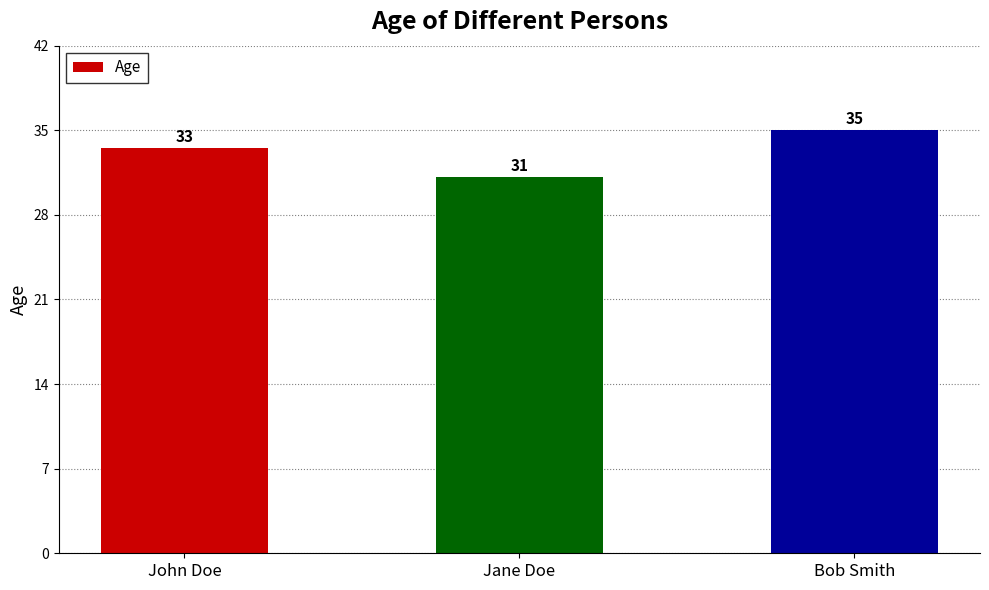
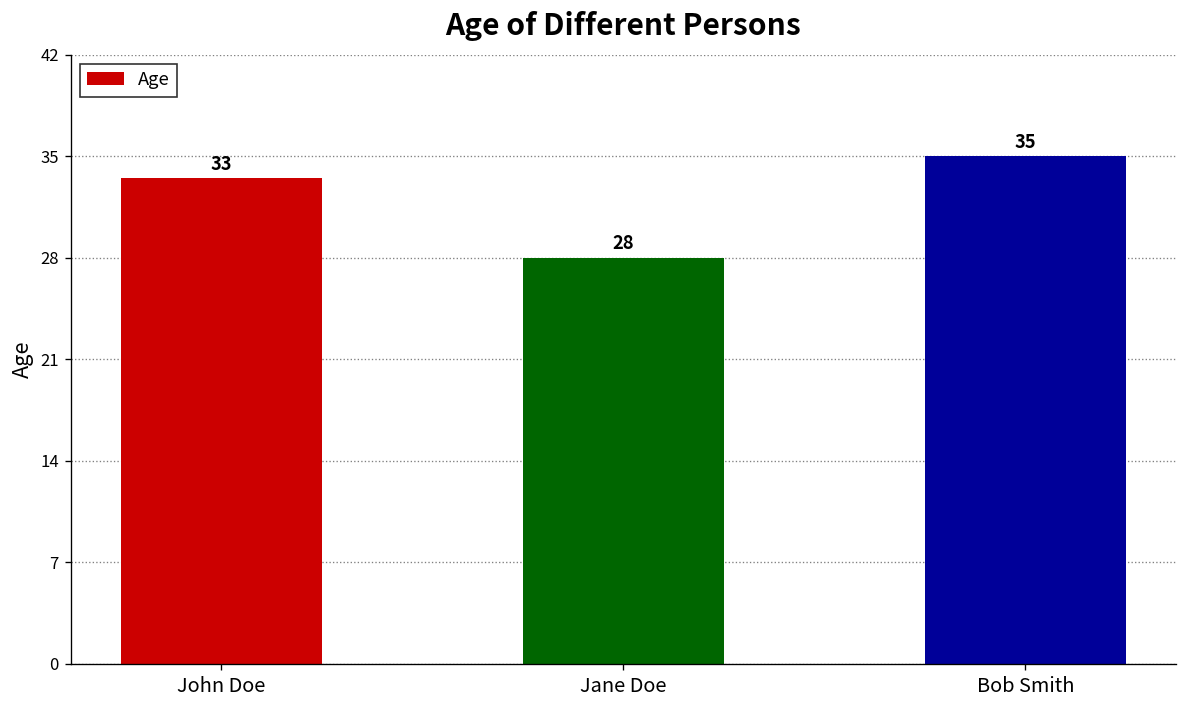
  {
    "John Doe": 33,
-   "Jane Doe": 31,
+   "Jane Doe": 28,
    "Bob Smith": 35
  }
